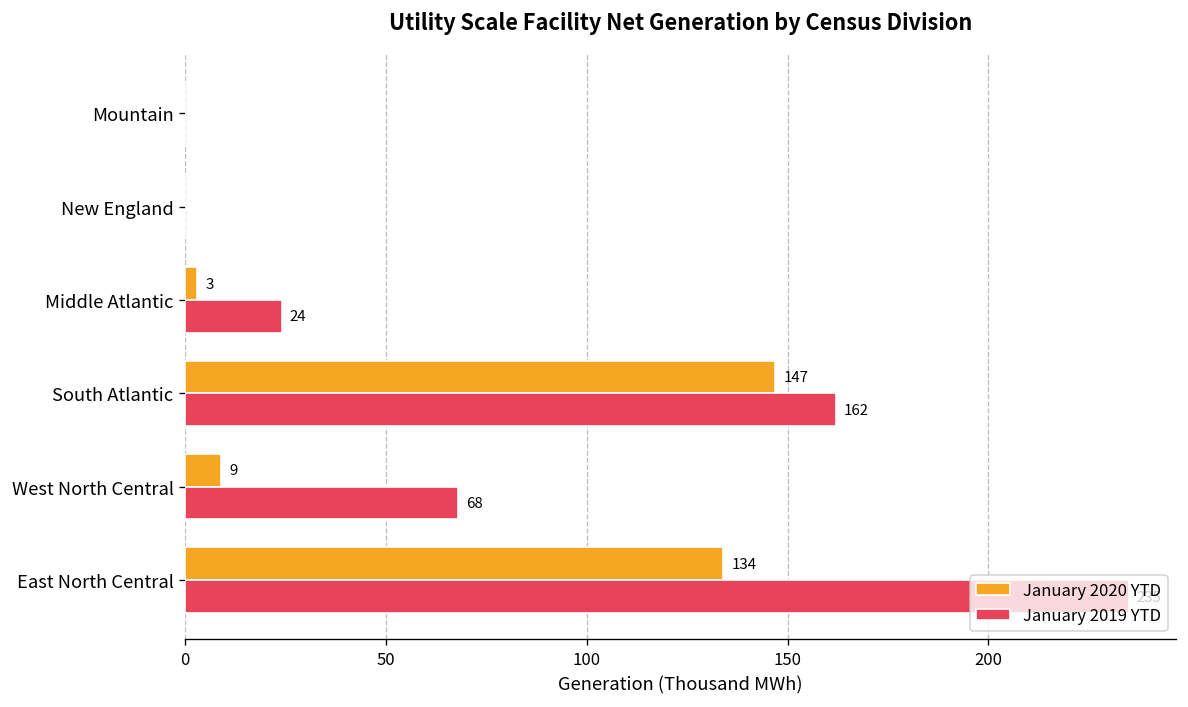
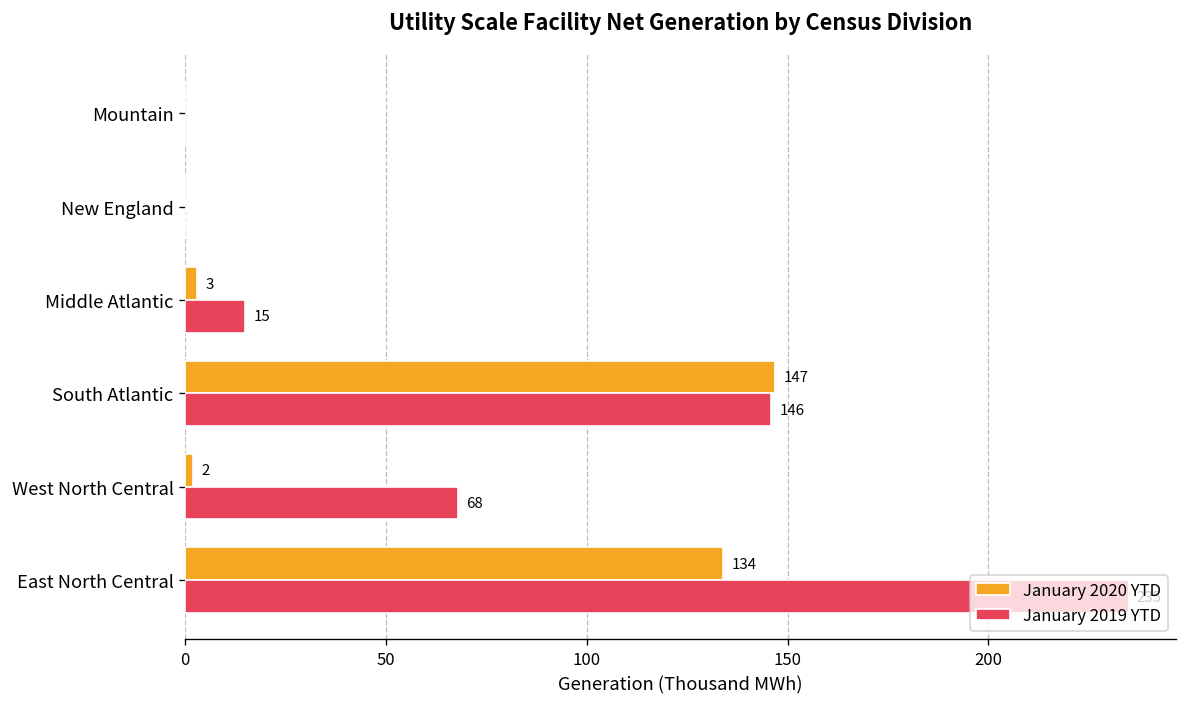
  {
    "January 2020 YTD": {
      "Middle Atlantic": 3,
      "South Atlantic": 147,
-     "West North Central": 9,
+     "West North Central": 2,
      "East North Central": 134
    },
    "January 2019 YTD": {
-     "Middle Atlantic": 24,
-     "South Atlantic": 162,
+     "Middle Atlantic": 15,
+     "South Atlantic": 146,
      "West North Central": 68
    }
  }
